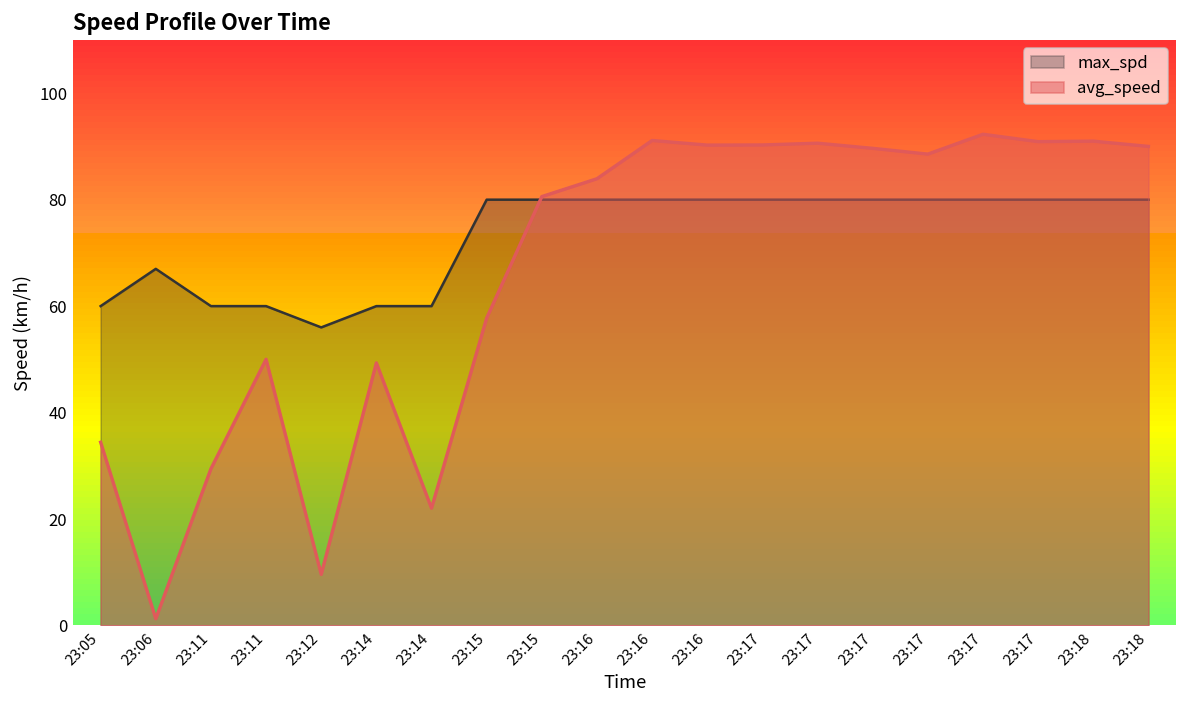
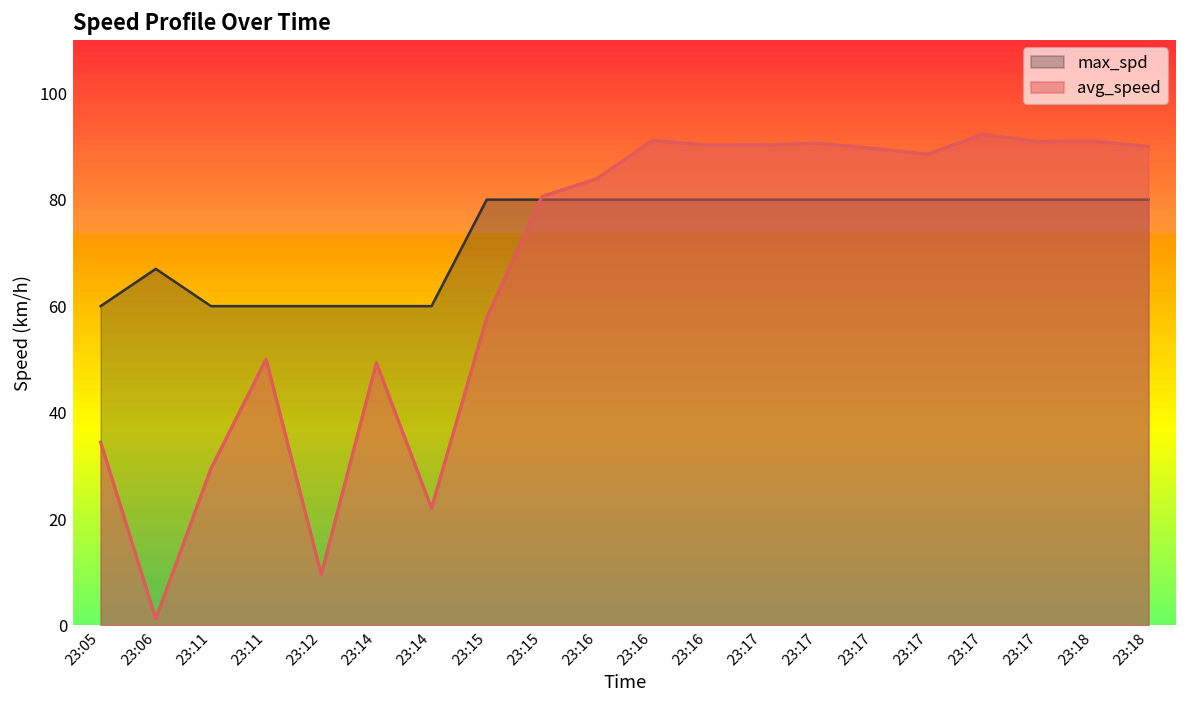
  {
    "max_spd": {
      "23:05": 60,
      "23:06": 67,
-     "23:12": 56
+     "23:12": 60
    }
  }
